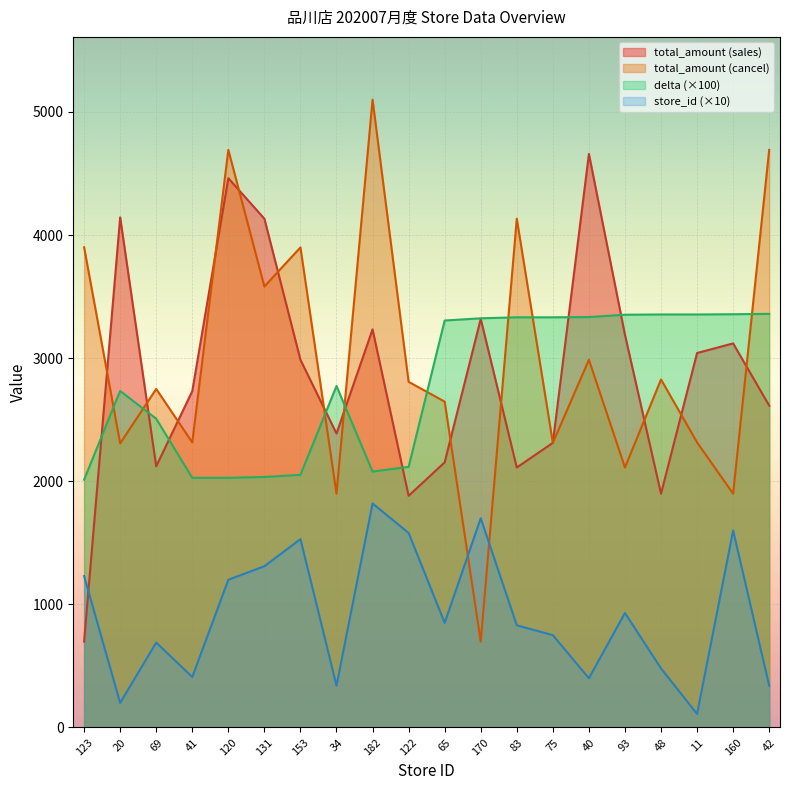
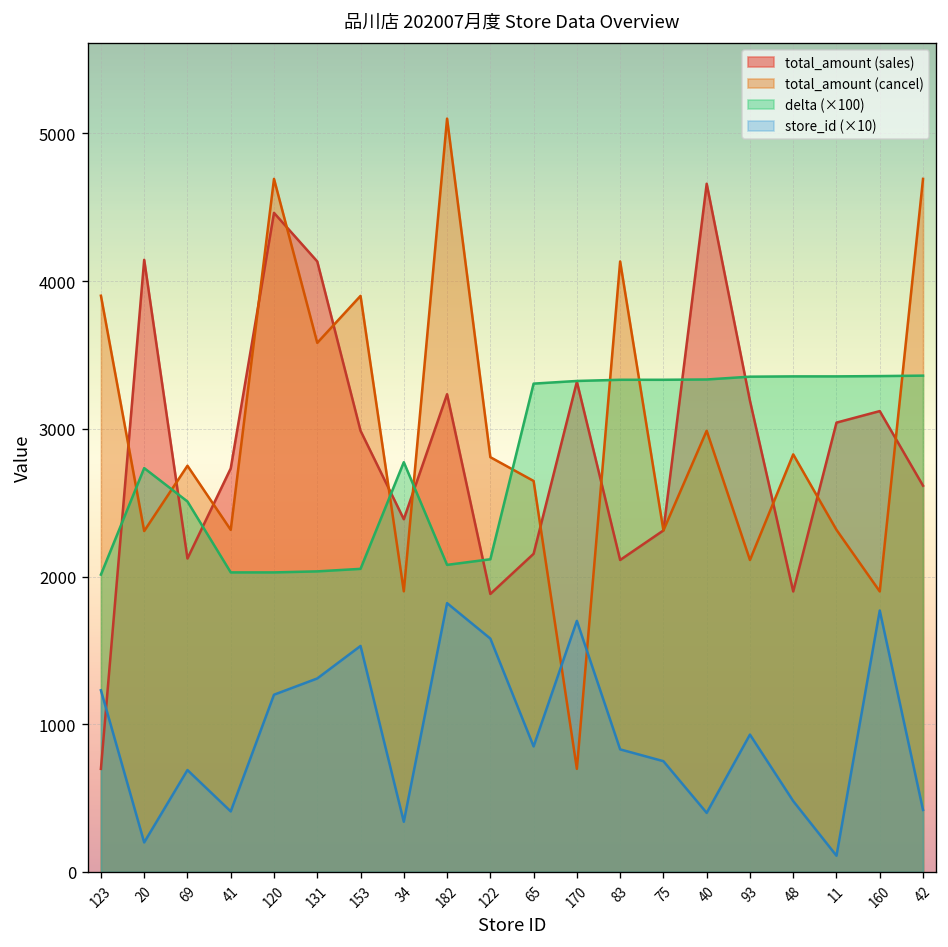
  {
    "delta (×100)": {
      "123": 2010,
      "20": 2730,
      "69": 2510,
      "41": 2030,
      "120": 2030,
      "131": 2040,
      "153": 2050,
      "34": 2770,
      "182": 2080,
      "122": 2120,
      "65": 3310,
      "83": 3330,
      "75": 3330,
      "40": 3330,
      "93": 3350,
      "48": 3350,
      "11": 3350,
      "160": 3360,
      "42": 3360
    },
    "store_id (×10)": {
      "123": 1230,
      "20": 200,
      "69": 690,
      "41": 410,
      "120": 1200,
      "131": 1310,
      "153": 1530,
      "34": 340,
      "182": 1820,
      "122": 1580,
      "65": 850,
      "170": 1700,
      "83": 830,
      "75": 750,
      "40": 400,
      "93": 930,
      "48": 480,
      "11": 110,
-     "160": 1600,
-     "42": 340
+     "160": 1770,
+     "42": 420
    }
  }
